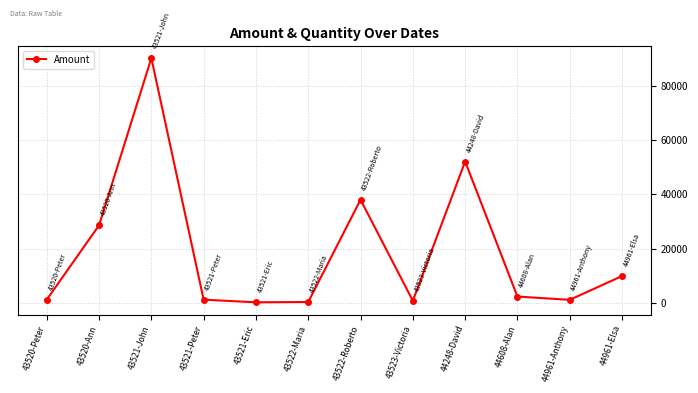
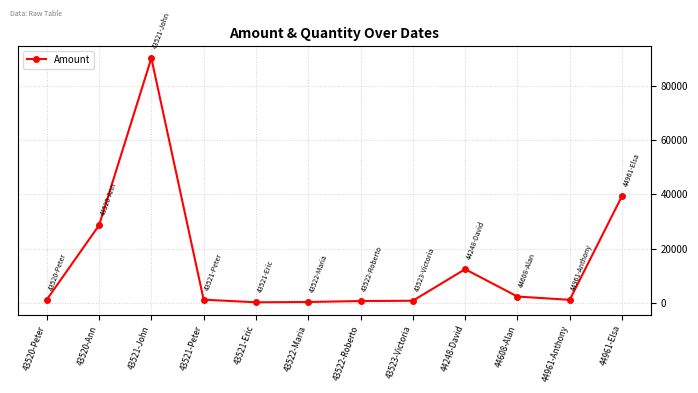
  {
-   "43522-Roberto": 38000,
-   "44248-David": 52000,
-   "44961-Elsa": 10000
+   "43522-Roberto": 1000,
+   "44248-David": 13000,
+   "44961-Elsa": 39000
  }
